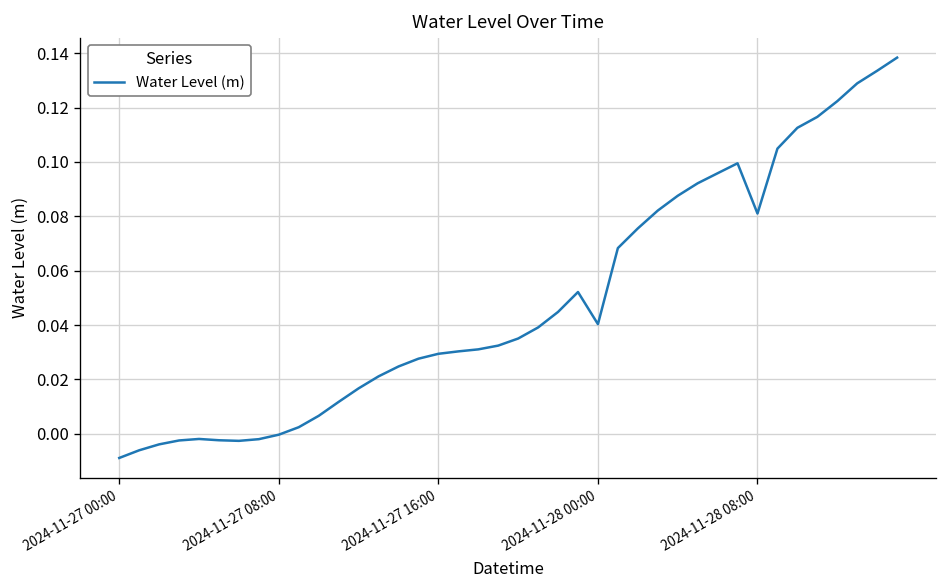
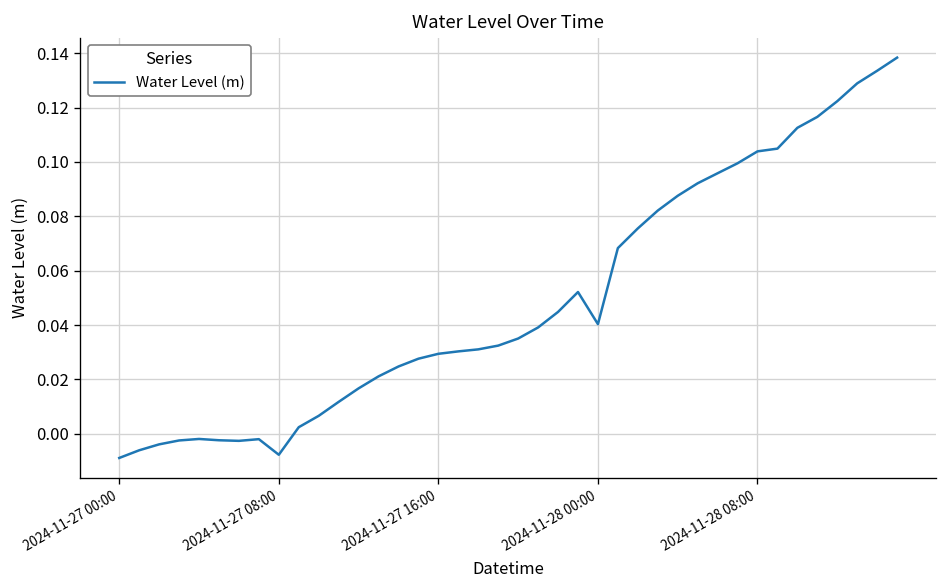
  {
    "2024-11-27 00:00": -0.009,
-   "2024-11-27 08:00": 0.000,
+   "2024-11-27 08:00": -0.008,
    "2024-11-27 16:00": 0.029,
    "2024-11-28 00:00": 0.040,
-   "2024-11-28 08:00": 0.081
+   "2024-11-28 08:00": 0.104
  }
